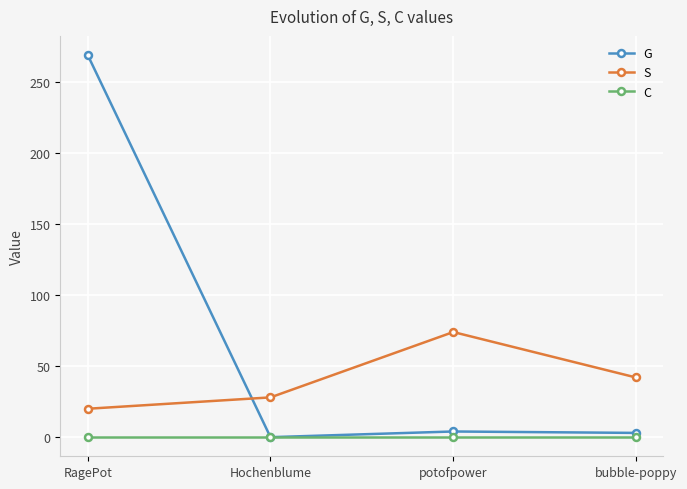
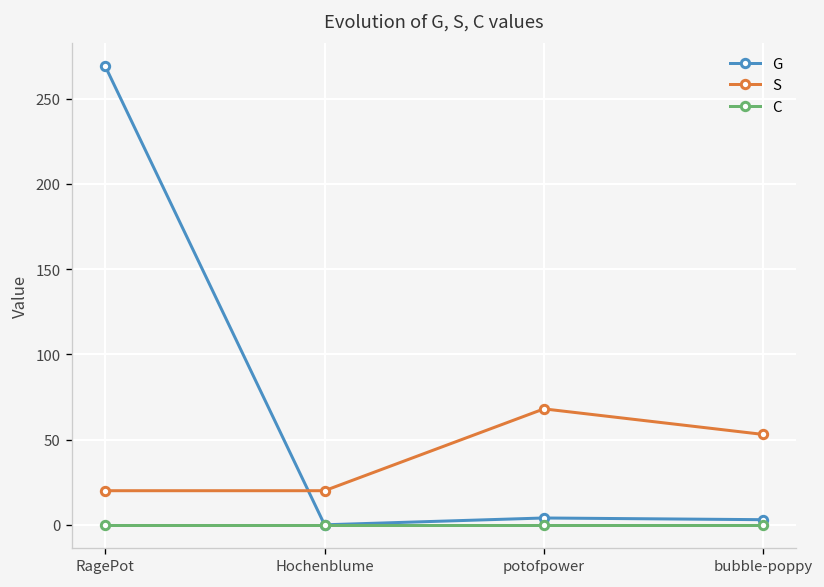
  {
    "G": {
      "RagePot": 269,
      "potofpower": 4,
      "bubble-poppy": 3
    },
    "S": {
      "RagePot": 20,
-     "Hochenblume": 28,
-     "potofpower": 74,
-     "bubble-poppy": 42
+     "Hochenblume": 20,
+     "potofpower": 68,
+     "bubble-poppy": 53
    },
    "C": {
      "RagePot": 0,
      "potofpower": 0,
      "bubble-poppy": 0
    }
  }
